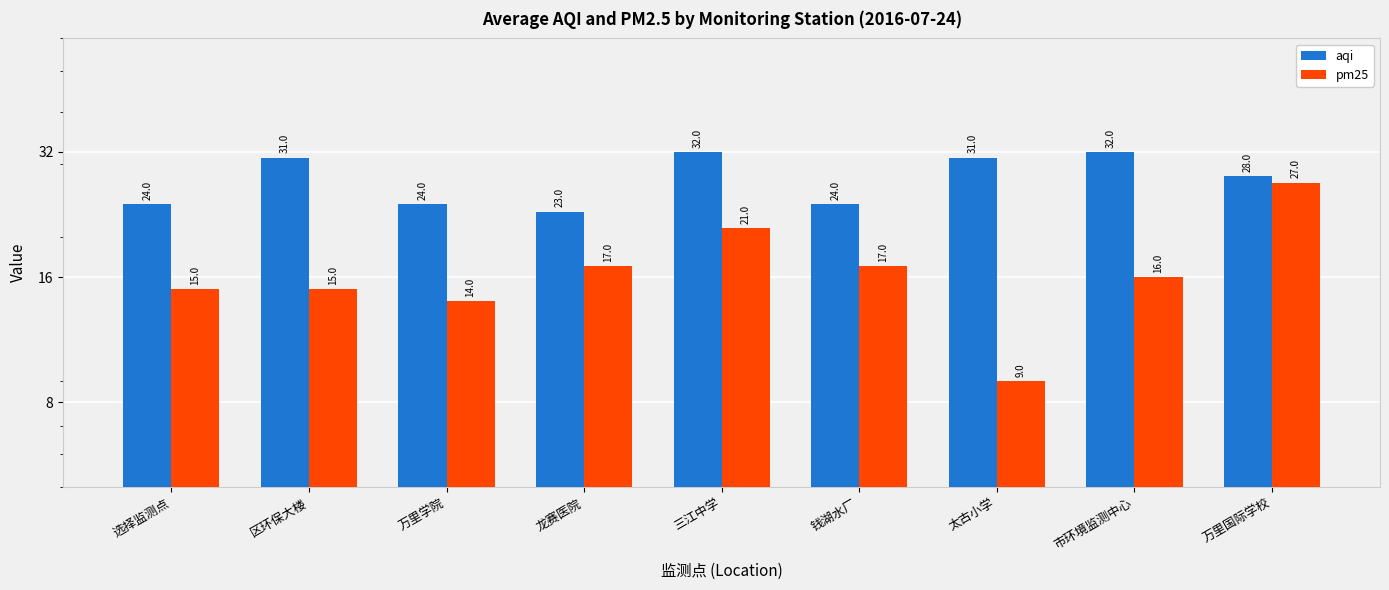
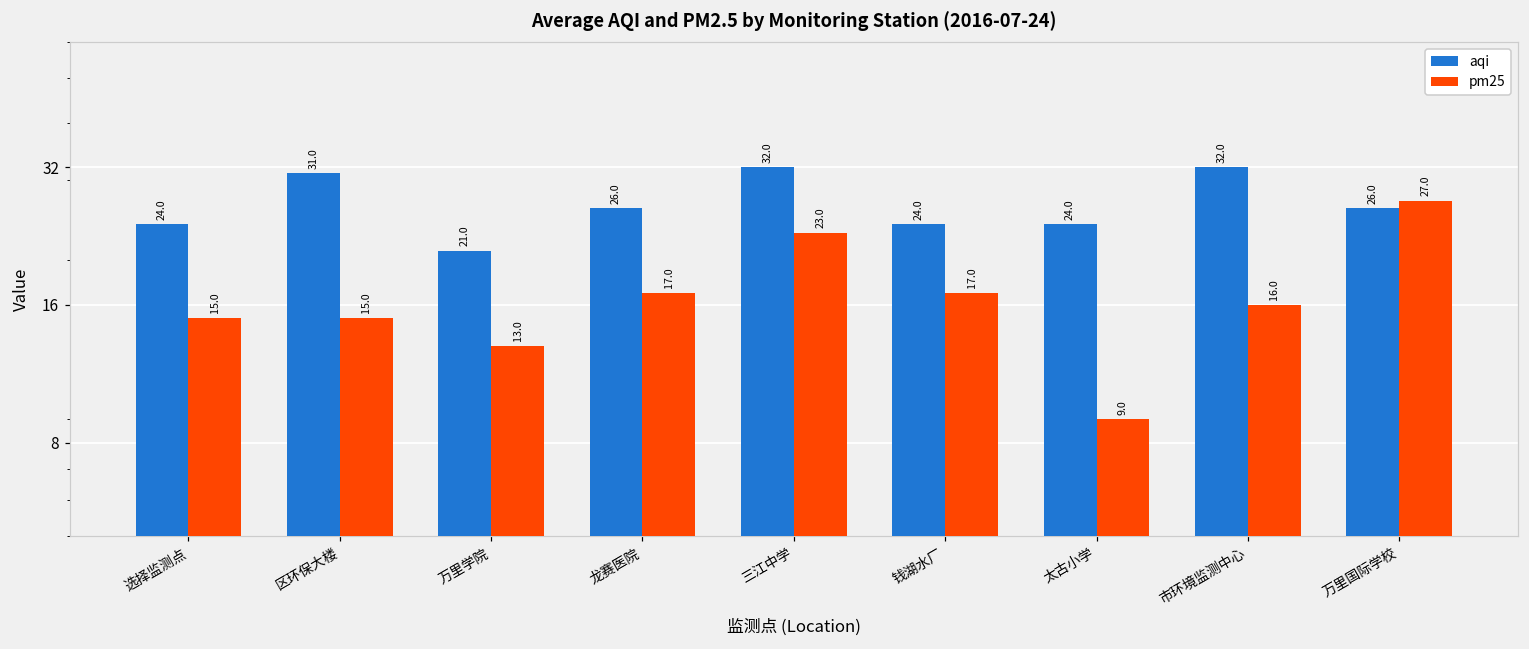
  {
    "aqi": {
      "选择监测点": 24.0,
      "区环保大楼": 31.0,
-     "万里学院": 24.0,
-     "龙赛医院": 23.0,
+     "万里学院": 21.0,
+     "龙赛医院": 26.0,
      "三江中学": 32.0,
      "钱湖水厂": 24.0,
-     "太古小学": 31.0,
+     "太古小学": 24.0,
      "市环境监测中心": 32.0,
-     "万里国际学校": 28.0
+     "万里国际学校": 26.0
    },
    "pm25": {
      "选择监测点": 15.0,
      "区环保大楼": 15.0,
-     "万里学院": 14.0,
+     "万里学院": 13.0,
      "龙赛医院": 17.0,
-     "三江中学": 21.0,
+     "三江中学": 23.0,
      "钱湖水厂": 17.0,
      "太古小学": 9.0,
      "市环境监测中心": 16.0,
      "万里国际学校": 27.0
    }
  }
